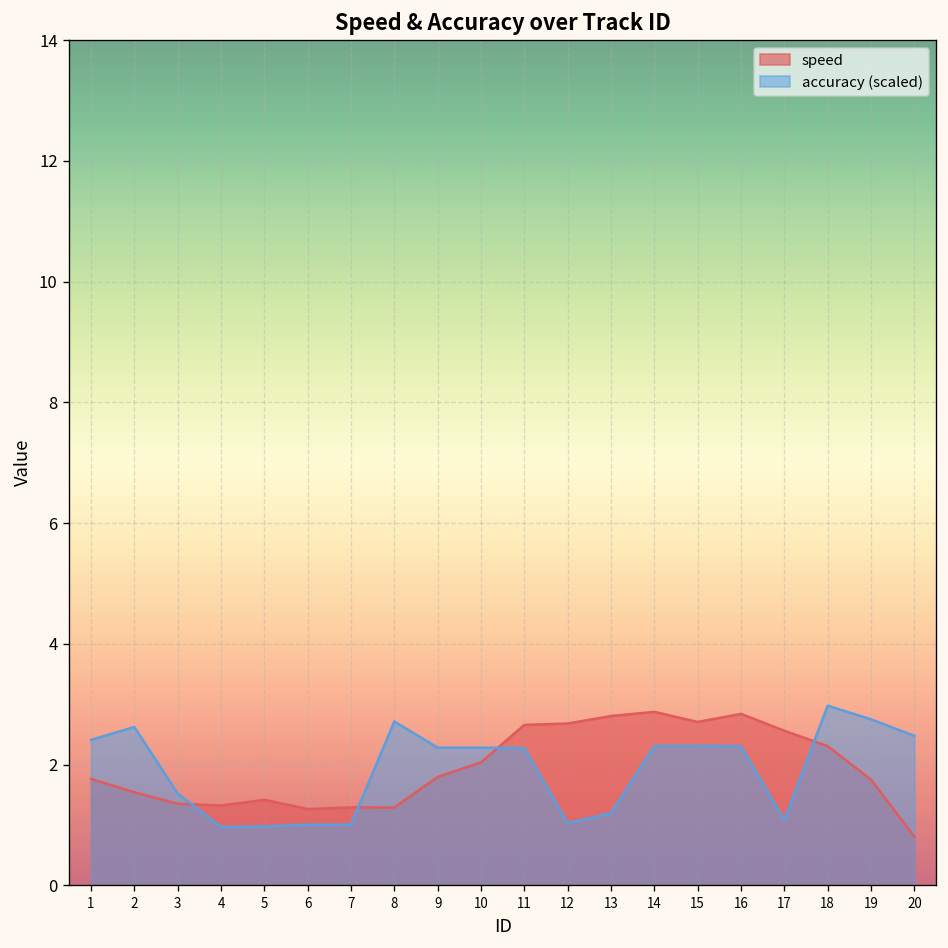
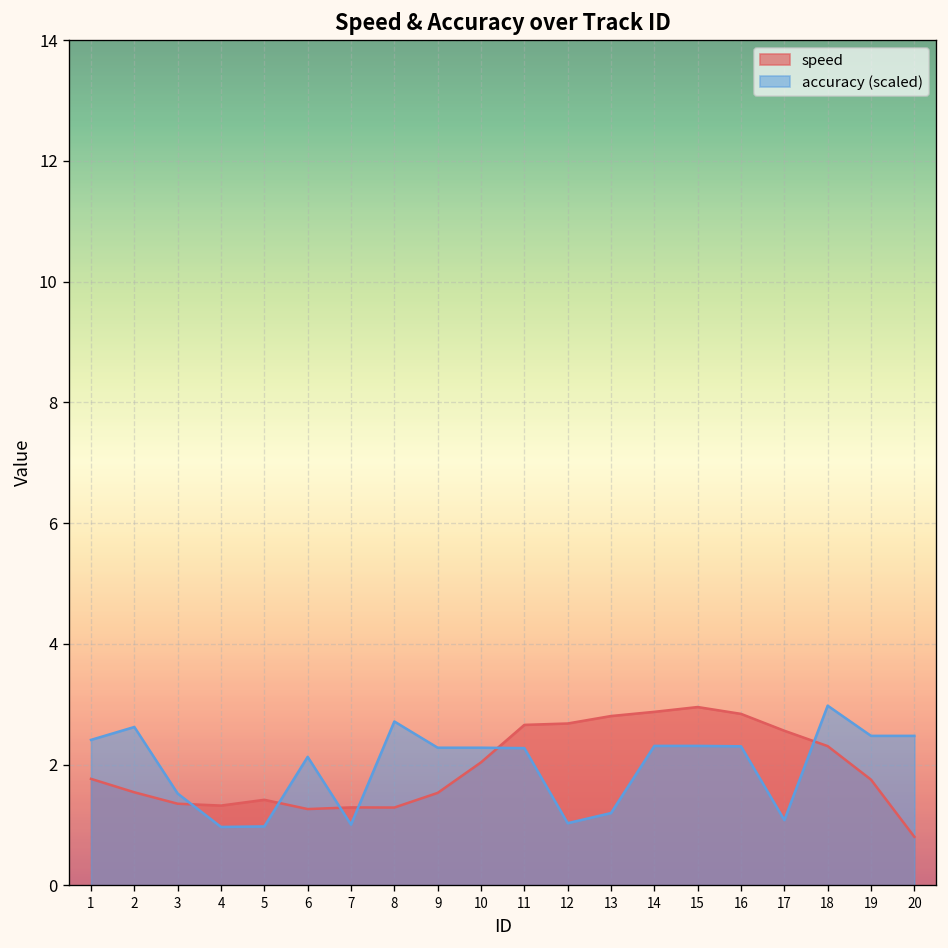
  {
    "speed": {
      "1": 1.8,
      "2": 1.5,
      "3": 1.4,
      "4": 1.3,
      "5": 1.4,
      "6": 1.3,
      "7": 1.3,
      "8": 1.3,
-     "9": 1.8,
+     "9": 1.5,
      "10": 2.0,
      "11": 2.7,
      "12": 2.7,
      "13": 2.8,
      "14": 2.9,
-     "15": 2.7,
+     "15": 3.0,
      "16": 2.8,
      "17": 2.6,
      "18": 2.3,
      "19": 1.7,
      "20": 0.8
    },
    "accuracy (scaled)": {
      "1": 2.4,
      "2": 2.6,
      "3": 1.5,
      "4": 1.0,
      "5": 1.0,
-     "6": 1.0,
+     "6": 2.1,
      "7": 1.0,
      "8": 2.7,
      "9": 2.3,
      "10": 2.3,
      "11": 2.3,
      "12": 1.0,
      "13": 1.2,
      "14": 2.3,
      "15": 2.3,
      "16": 2.3,
      "17": 1.1,
      "18": 3.0,
-     "19": 2.7,
+     "19": 2.5,
      "20": 2.5
    }
  }
